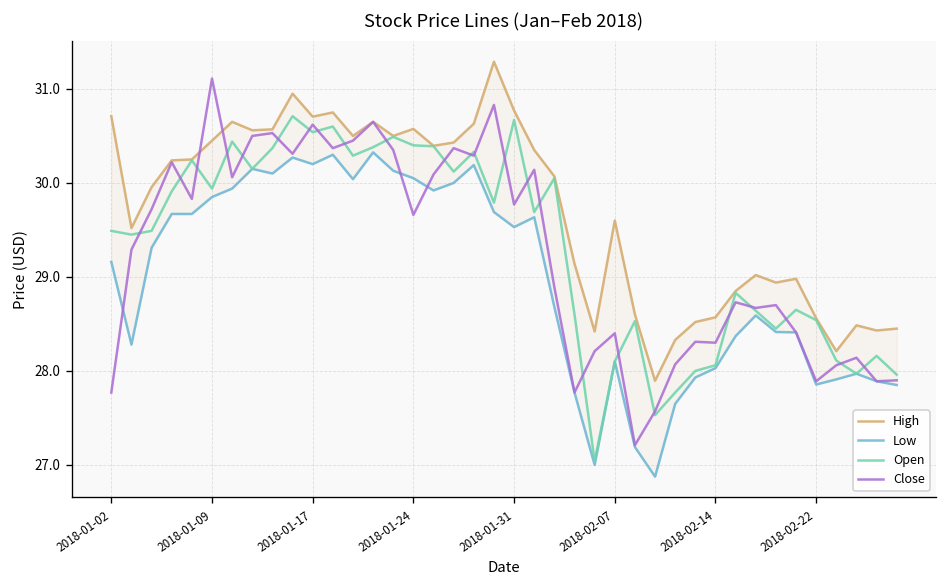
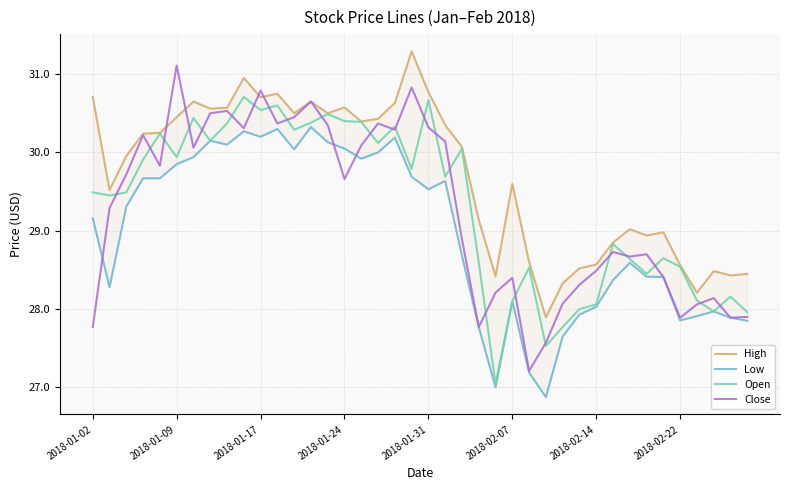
  {
    "High": {
      "2018-01-02": 30.7,
      "2018-01-09": 30.5,
      "2018-01-17": 30.7,
      "2018-01-24": 30.6,
      "2018-01-31": 30.8,
      "2018-02-07": 29.6,
      "2018-02-14": 28.6
    },
    "Close": {
      "2018-01-02": 27.8,
      "2018-01-09": 31.1,
-     "2018-01-17": 30.6,
+     "2018-01-17": 30.8,
      "2018-01-24": 29.7,
-     "2018-01-31": 29.8,
+     "2018-01-31": 30.3,
      "2018-02-07": 28.4,
-     "2018-02-14": 28.3,
+     "2018-02-14": 28.5,
      "2018-02-22": 27.9
    }
  }
